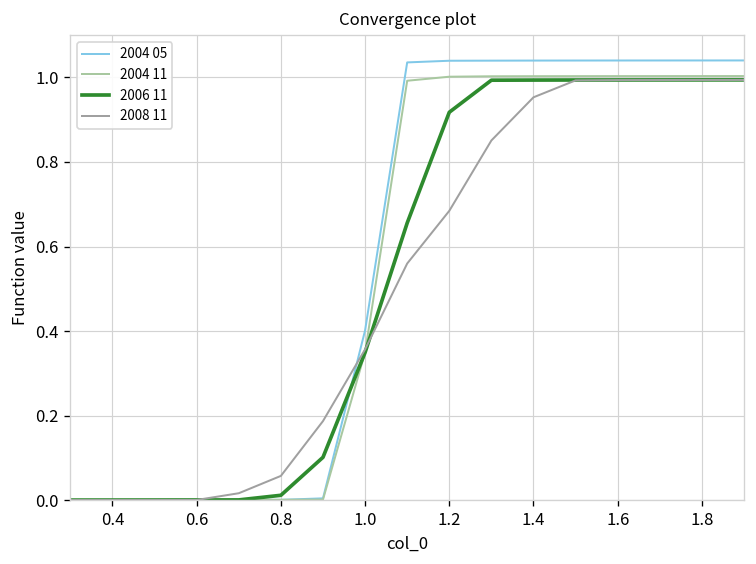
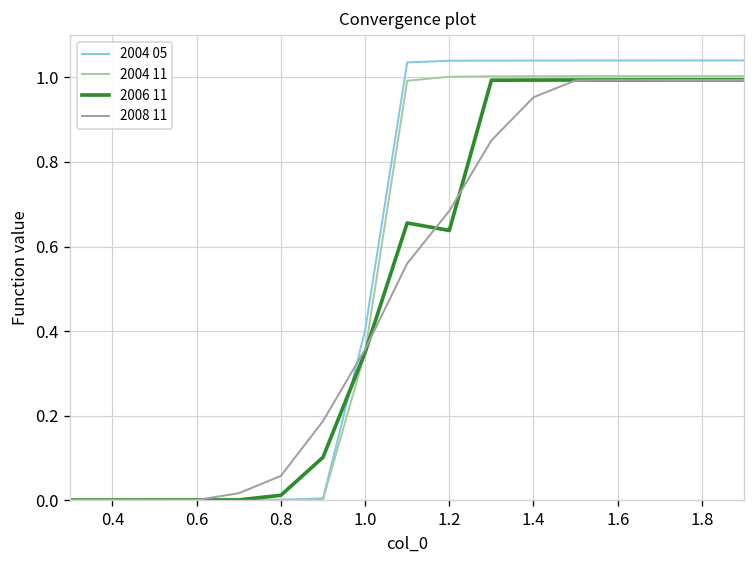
  {
    "2004 05": {
      "1.0": 0.40,
      "1.2": 1.04,
      "1.4": 1.04,
      "1.6": 1.04,
      "1.8": 1.04
    },
    "2006 11": {
      "0.8": 0.01,
-     "1.2": 0.92,
+     "1.2": 0.64,
      "1.4": 0.99
    }
  }
